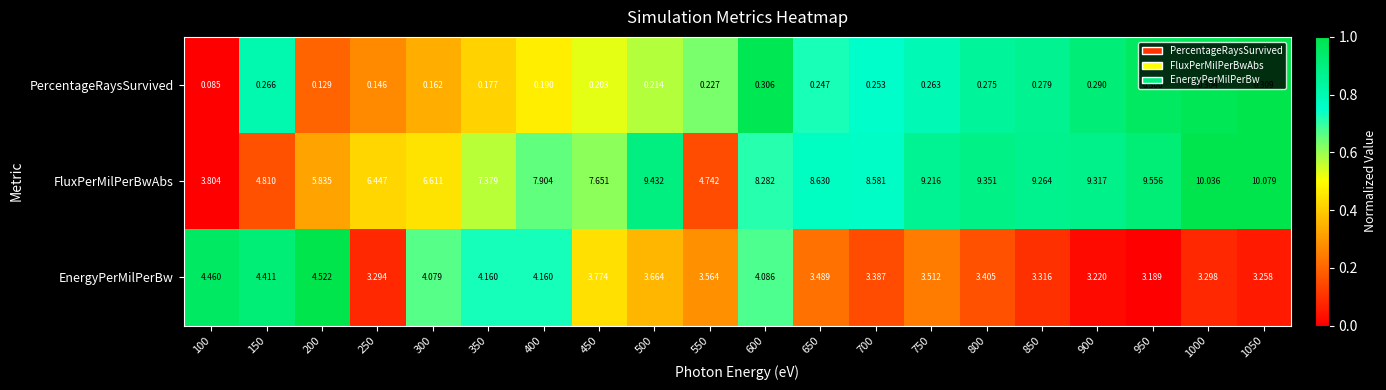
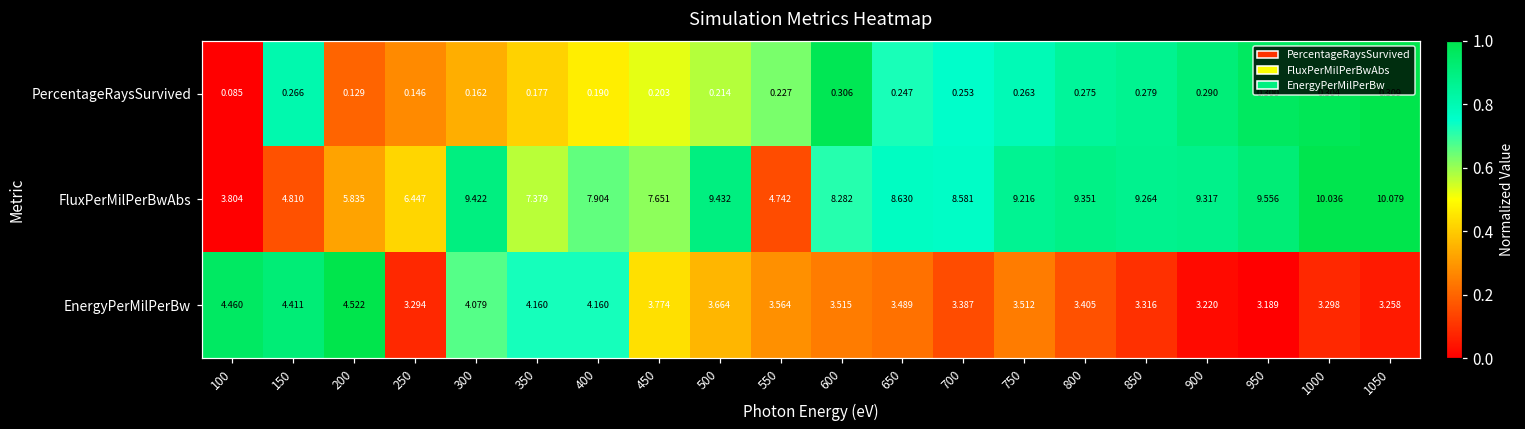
  {
    "PercentageRaysSurvived": {
      "100": 0.085,
      "150": 0.266,
      "200": 0.129,
      "250": 0.146,
      "300": 0.162,
      "350": 0.177,
      "400": 0.190,
      "450": 0.203,
      "500": 0.214,
      "550": 0.227,
      "600": 0.306,
      "650": 0.247,
      "700": 0.253,
      "750": 0.263,
      "800": 0.275,
      "850": 0.279,
      "900": 0.290
    },
    "FluxPerMilPerBwAbs": {
      "100": 3.804,
      "150": 4.810,
      "200": 5.835,
      "250": 6.447,
-     "300": 6.611,
+     "300": 9.422,
      "350": 7.379,
      "400": 7.904,
      "450": 7.651,
      "500": 9.432,
      "550": 4.742,
      "600": 8.282,
      "650": 8.630,
      "700": 8.581,
      "750": 9.216,
      "800": 9.351,
      "850": 9.264,
      "900": 9.317,
      "950": 9.556,
      "1000": 10.036,
      "1050": 10.079
    },
    "EnergyPerMilPerBw": {
      "100": 4.460,
      "150": 4.411,
      "200": 4.522,
      "250": 3.294,
      "300": 4.079,
      "350": 4.160,
      "400": 4.160,
      "450": 3.774,
      "500": 3.664,
      "550": 3.564,
-     "600": 4.086,
+     "600": 3.515,
      "650": 3.489,
      "700": 3.387,
      "750": 3.512,
      "800": 3.405,
      "850": 3.316,
      "900": 3.220,
      "950": 3.189,
      "1000": 3.298,
      "1050": 3.258
    }
  }
